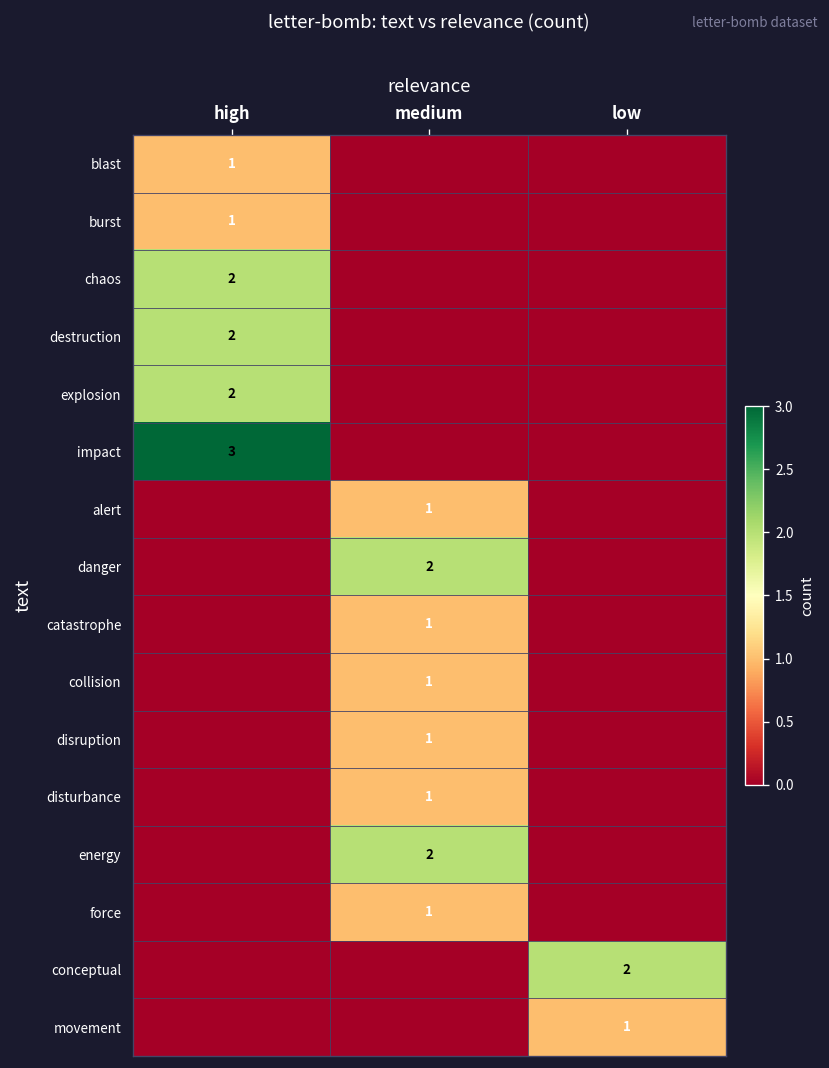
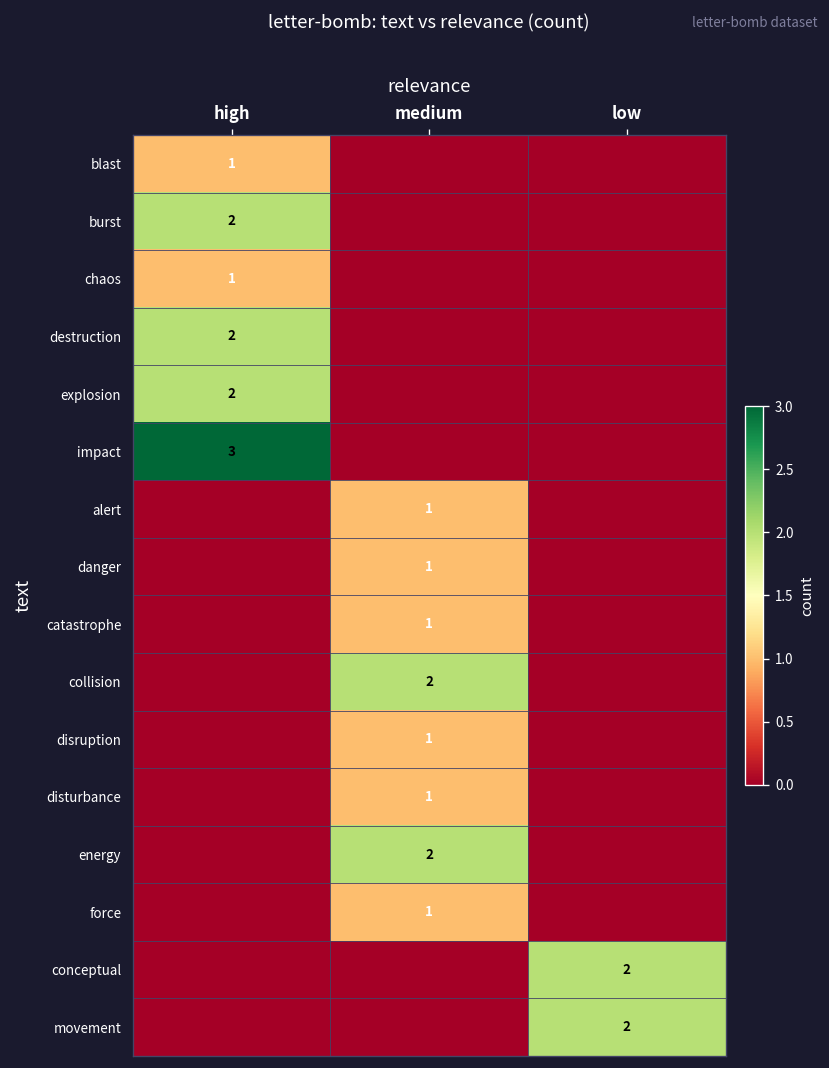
  {
    "blast": {
      "high": 1
    },
    "burst": {
-     "high": 1
+     "high": 2
    },
    "chaos": {
-     "high": 2
+     "high": 1
    },
    "destruction": {
      "high": 2
    },
    "explosion": {
      "high": 2
    },
    "impact": {
      "high": 3
    },
    "alert": {
      "medium": 1
    },
    "danger": {
-     "medium": 2
+     "medium": 1
    },
    "catastrophe": {
      "medium": 1
    },
    "collision": {
-     "medium": 1
+     "medium": 2
    },
    "disruption": {
      "medium": 1
    },
    "disturbance": {
      "medium": 1
    },
    "energy": {
      "medium": 2
    },
    "force": {
      "medium": 1
    },
    "conceptual": {
      "low": 2
    },
    "movement": {
-     "low": 1
+     "low": 2
    }
  }
